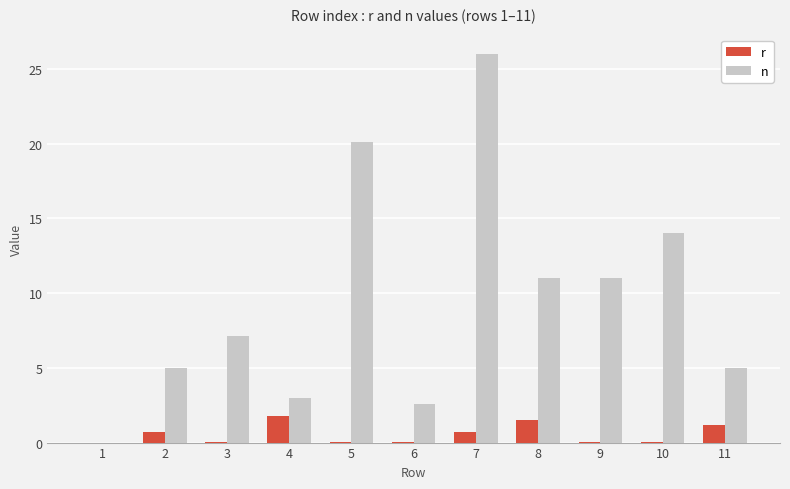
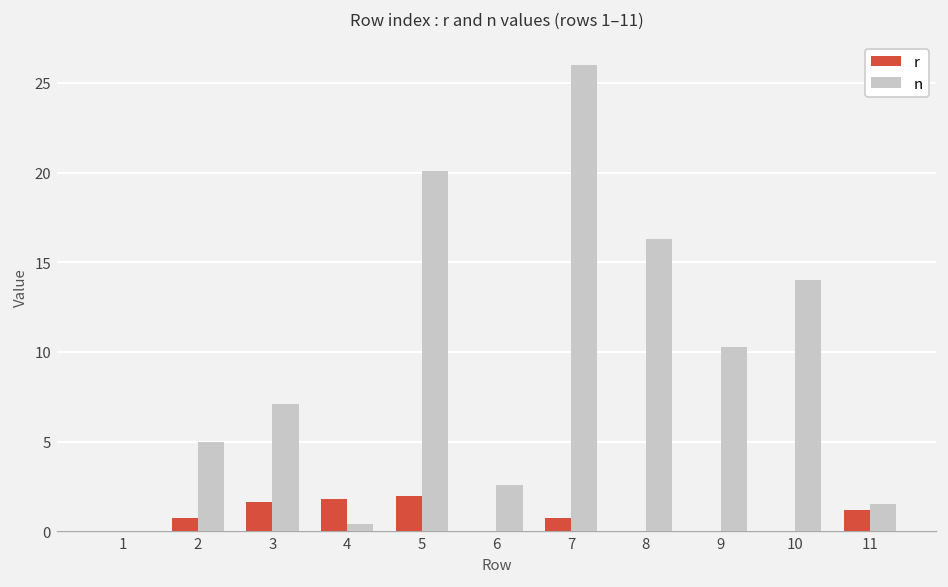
  {
    "r": {
      "1": 0.0,
      "2": 0.7,
-     "3": 0.0,
+     "3": 1.7,
      "4": 1.8,
-     "5": 0.0,
+     "5": 2.0,
      "7": 0.7,
-     "8": 1.5,
+     "8": 0.0,
      "11": 1.2
    },
    "n": {
      "1": 0.0,
      "2": 5.0,
      "3": 7.1,
-     "4": 3.0,
+     "4": 0.4,
      "5": 20.1,
      "6": 2.6,
      "7": 26.0,
-     "8": 11.0,
-     "9": 11.0,
+     "8": 16.3,
+     "9": 10.3,
      "10": 14.0,
-     "11": 5.0
+     "11": 1.5
    }
  }
